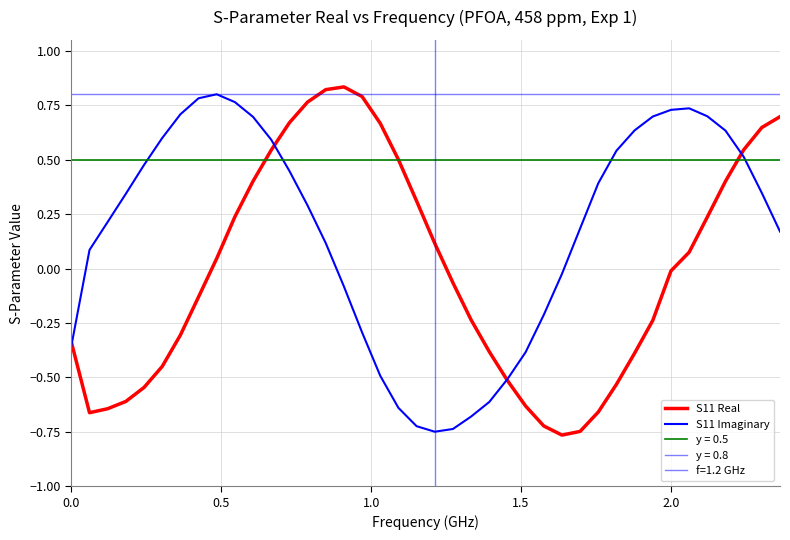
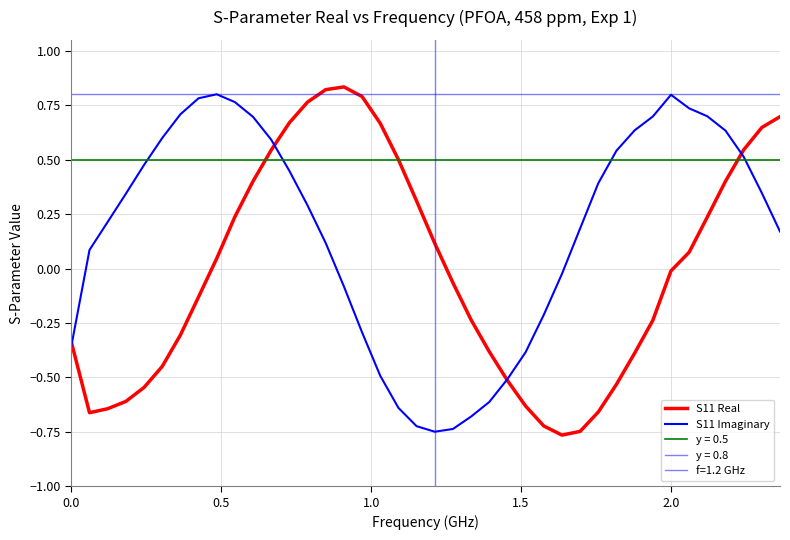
  {
    "S11 Real": {
      "0.0": -0.34,
      "2.0": -0.01
    },
    "S11 Imaginary": {
      "0.0": -0.36,
-     "2.0": 0.73
+     "2.0": 0.80
    }
  }
